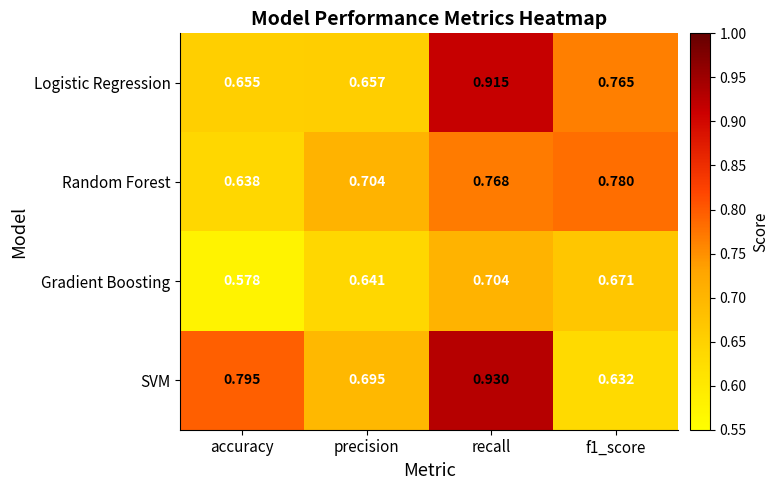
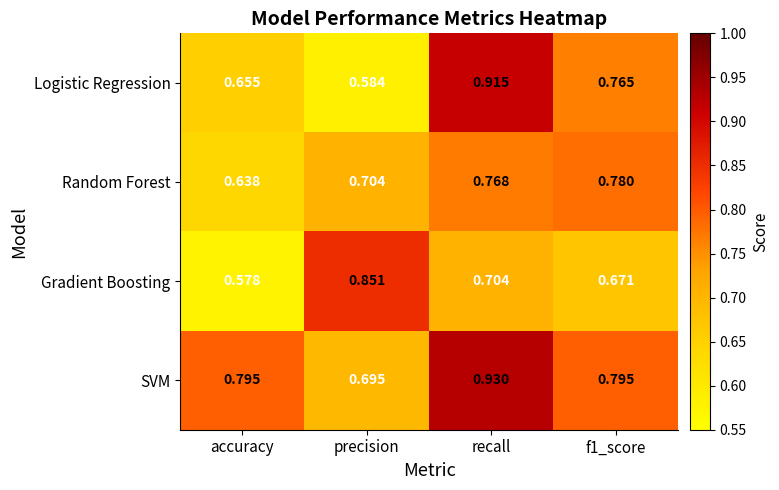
  {
    "Logistic Regression": {
      "accuracy": 0.655,
-     "precision": 0.657,
+     "precision": 0.584,
      "recall": 0.915,
      "f1_score": 0.765
    },
    "Random Forest": {
      "accuracy": 0.638,
      "precision": 0.704,
      "recall": 0.768,
      "f1_score": 0.780
    },
    "Gradient Boosting": {
      "accuracy": 0.578,
-     "precision": 0.641,
+     "precision": 0.851,
      "recall": 0.704,
      "f1_score": 0.671
    },
    "SVM": {
      "accuracy": 0.795,
      "precision": 0.695,
      "recall": 0.930,
-     "f1_score": 0.632
+     "f1_score": 0.795
    }
  }
